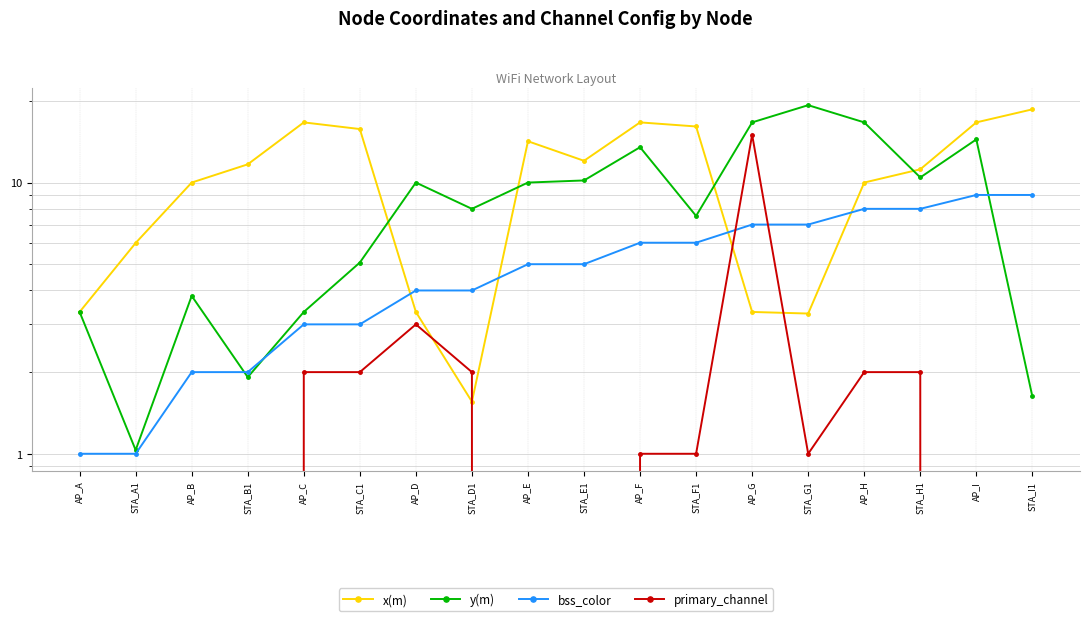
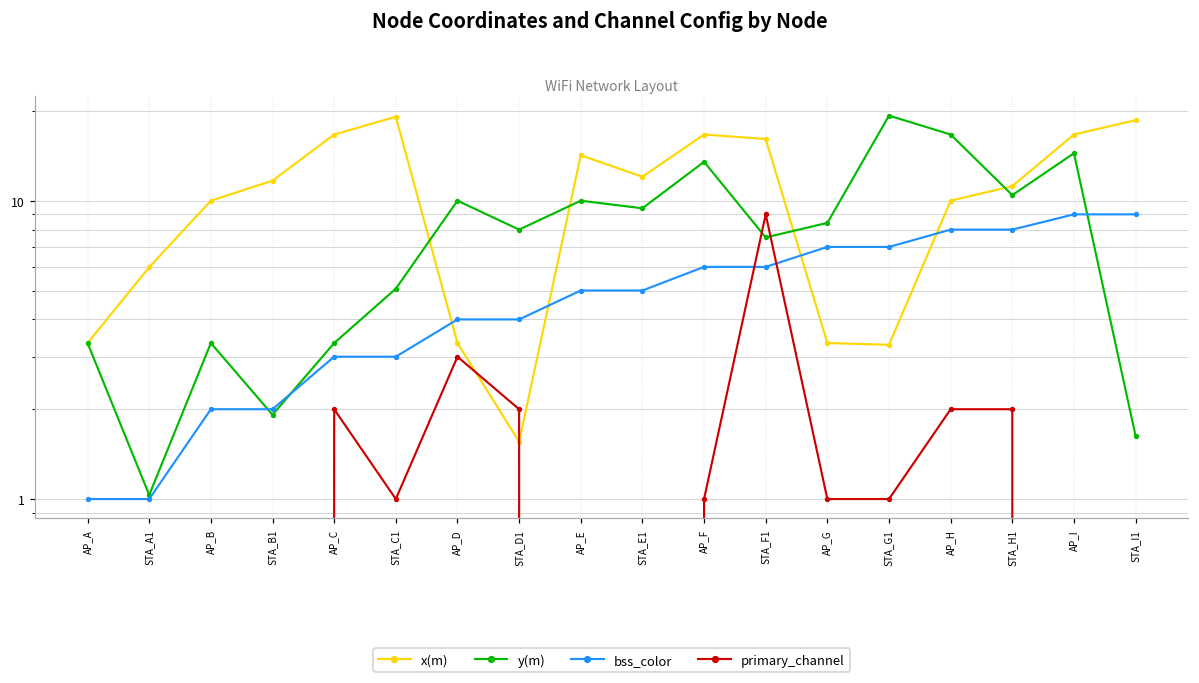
  {
    "x(m)": {
      "STA_A1": 6,
      "AP_B": 10,
      "STA_B1": 11.7,
      "AP_C": 17,
-     "STA_C1": 16,
+     "STA_C1": 19,
      "AP_D": 3.3,
      "STA_D1": 1.6,
      "AP_E": 14,
      "STA_E1": 12,
      "AP_F": 17,
      "STA_F1": 16,
      "AP_G": 3.3,
      "STA_G1": 3.3,
      "AP_H": 10,
      "STA_H1": 11,
      "AP_I": 17,
      "STA_I1": 19
    },
    "y(m)": {
      "STA_A1": 1.03,
-     "AP_B": 3.8,
+     "AP_B": 3.3,
      "STA_B1": 1.9,
      "AP_C": 3.3,
      "STA_C1": 5.1,
      "AP_D": 10.0,
      "STA_D1": 8.0,
      "AP_E": 10.0,
-     "STA_E1": 10.2,
+     "STA_E1": 9.4,
      "AP_F": 14,
      "STA_F1": 7.5,
-     "AP_G": 17,
+     "AP_G": 8.4,
      "STA_G1": 19,
      "AP_H": 17,
      "STA_H1": 10.4,
      "AP_I": 14,
      "STA_I1": 1.6
    },
    "bss_color": {
      "AP_A": 1.0,
      "STA_A1": 1.0,
      "AP_B": 2.0,
      "STA_B1": 2.0,
      "AP_C": 3.0,
      "STA_C1": 3.0,
      "AP_D": 4.0,
      "STA_D1": 4.0,
      "AP_E": 5.0,
      "STA_E1": 5.0,
      "AP_F": 6.0,
      "STA_F1": 6.0,
      "AP_G": 7.0,
      "STA_G1": 7.0,
      "AP_H": 8.0,
      "STA_H1": 8.0,
      "AP_I": 9.0,
      "STA_I1": 9.0
    },
    "primary_channel": {
      "AP_C": 2,
-     "STA_C1": 2,
+     "STA_C1": 1,
      "AP_D": 3,
      "STA_D1": 2,
      "AP_F": 1,
-     "STA_F1": 1,
-     "AP_G": 15,
+     "STA_F1": 9,
+     "AP_G": 1,
      "STA_G1": 1,
      "AP_H": 2,
      "STA_H1": 2
    }
  }
